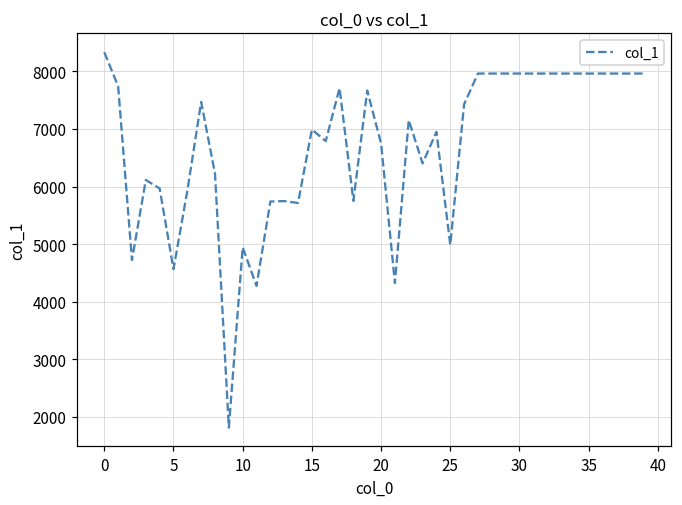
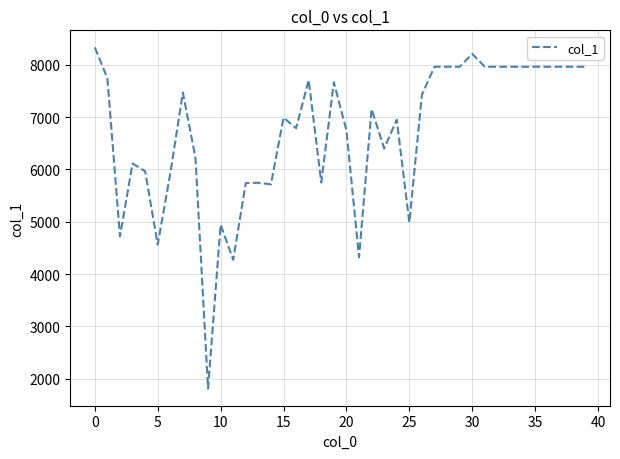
  {
    "0": 8300,
    "5": 4600,
    "10": 4900,
    "15": 7000,
    "20": 6700,
    "25": 5000,
-   "30": 8000,
+   "30": 8200,
    "35": 8000
  }
